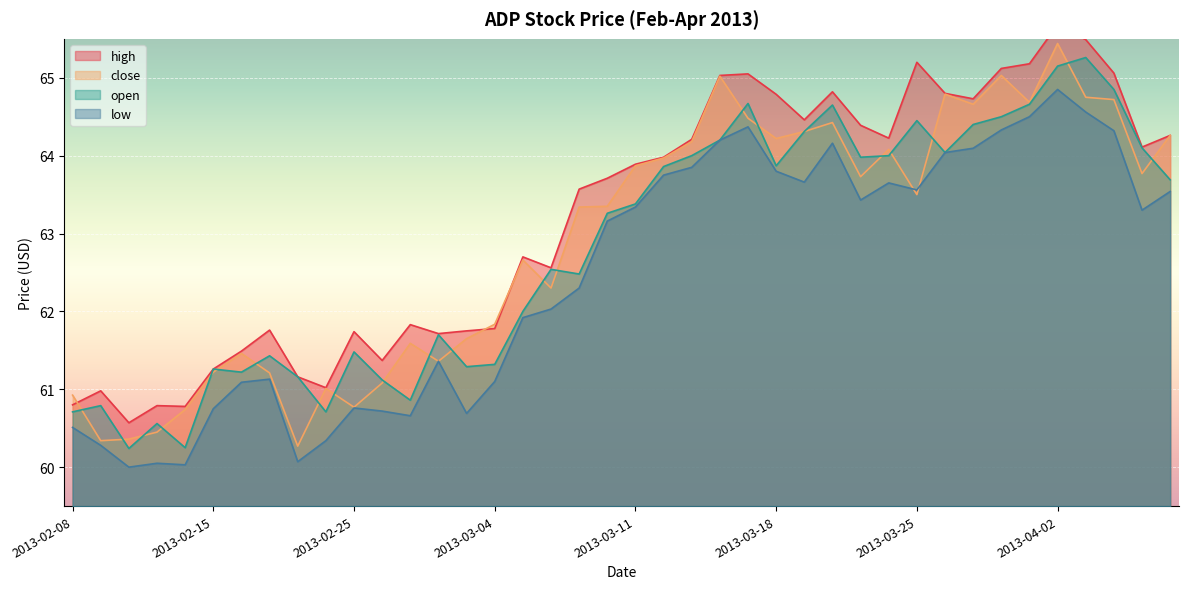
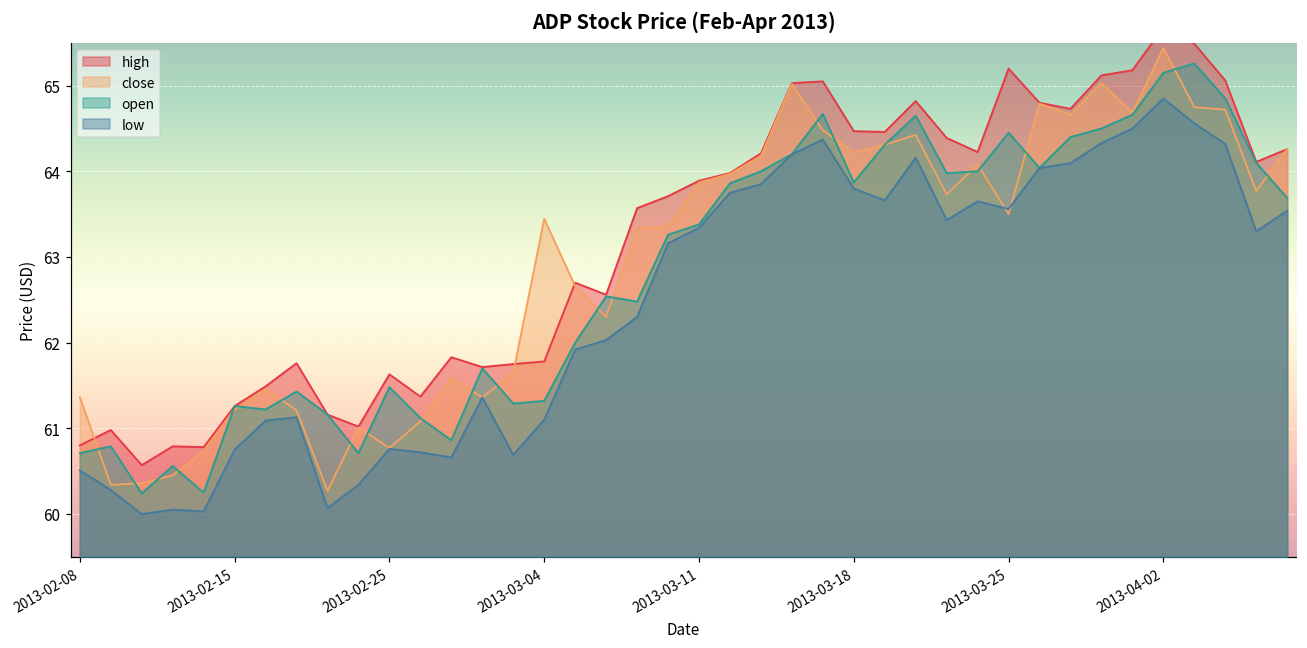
  {
    "high": {
      "2013-02-08": 60.8,
-     "2013-02-25": 61.7,
+     "2013-02-25": 61.6,
      "2013-03-04": 61.8,
-     "2013-03-18": 64.8,
+     "2013-03-18": 64.5,
      "2013-03-25": 65.2
    },
    "close": {
-     "2013-02-08": 60.9,
+     "2013-02-08": 61.4,
      "2013-02-15": 61.2,
-     "2013-03-04": 61.8,
+     "2013-03-04": 63.4,
      "2013-03-18": 64.2,
      "2013-03-25": 63.5,
      "2013-04-02": 65.4
    }
  }
